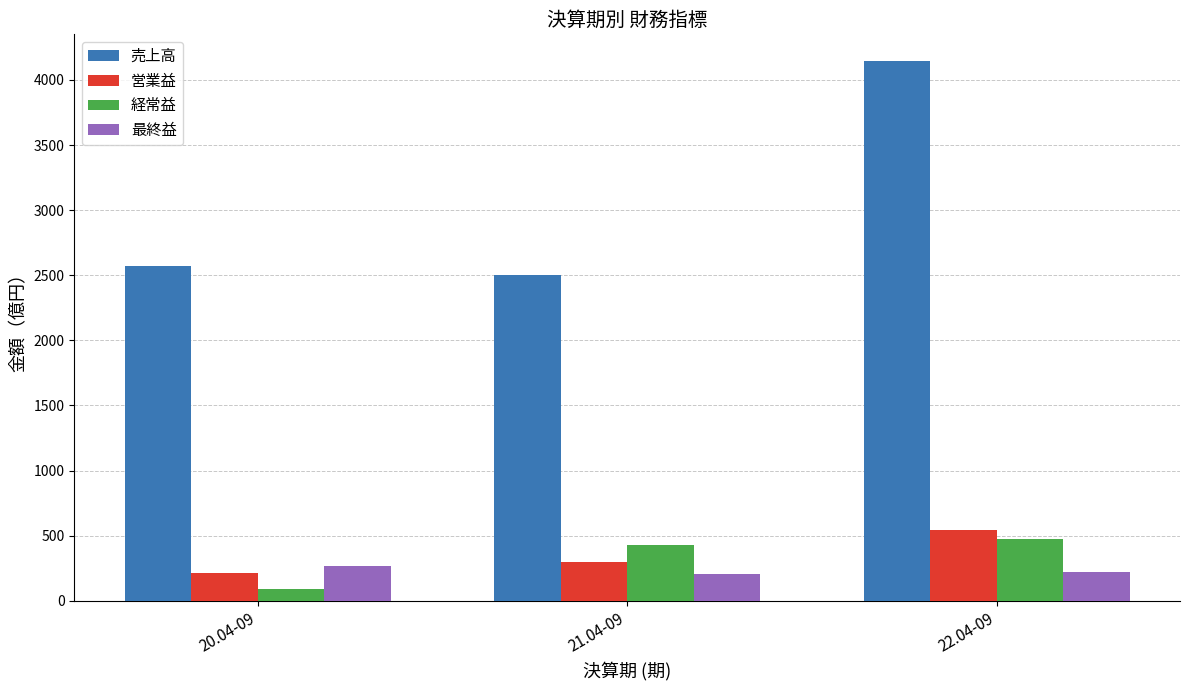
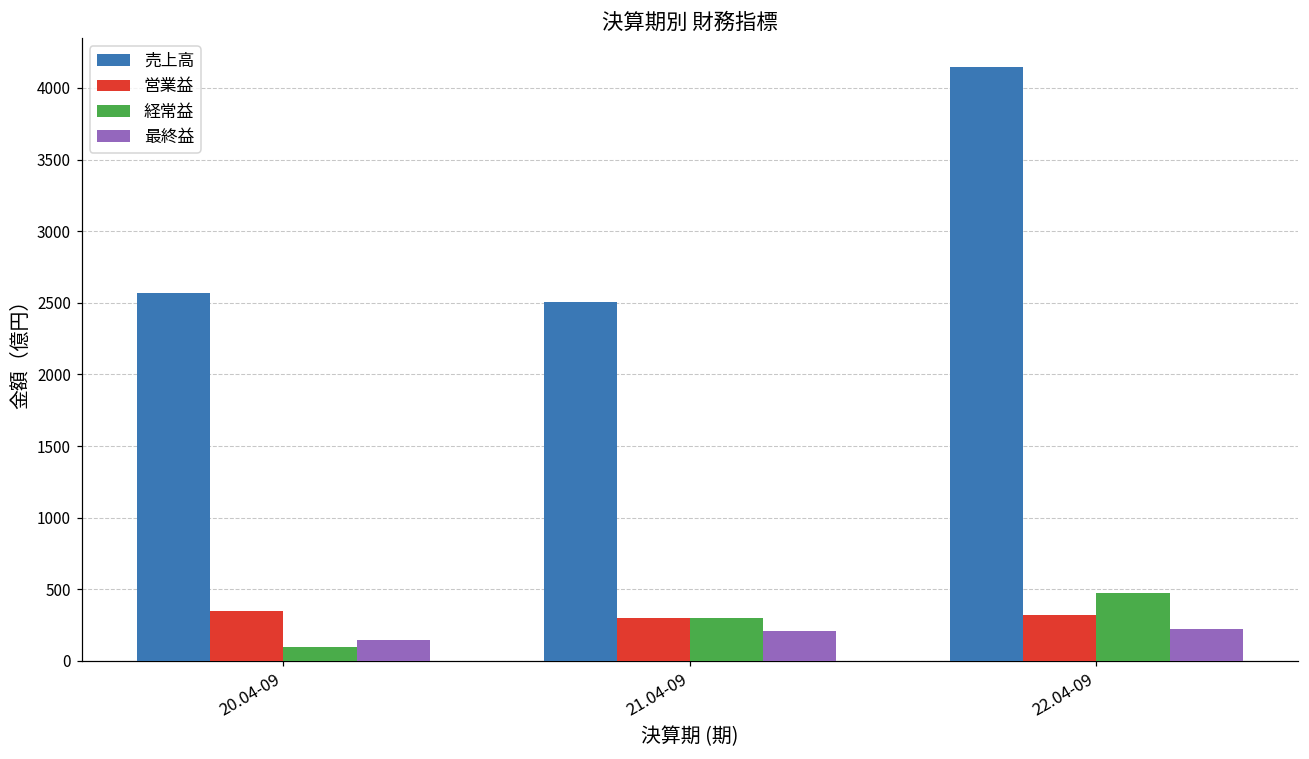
  {
    "売上高": {
      "20.04-09": 2570,
      "21.04-09": 2500,
      "22.04-09": 4140
    },
    "営業益": {
-     "20.04-09": 220,
+     "20.04-09": 350,
      "21.04-09": 300,
-     "22.04-09": 540
+     "22.04-09": 320
    },
    "経常益": {
      "20.04-09": 90,
-     "21.04-09": 430,
+     "21.04-09": 300,
      "22.04-09": 480
    },
    "最終益": {
-     "20.04-09": 270,
+     "20.04-09": 150,
      "21.04-09": 210,
      "22.04-09": 220
    }
  }
